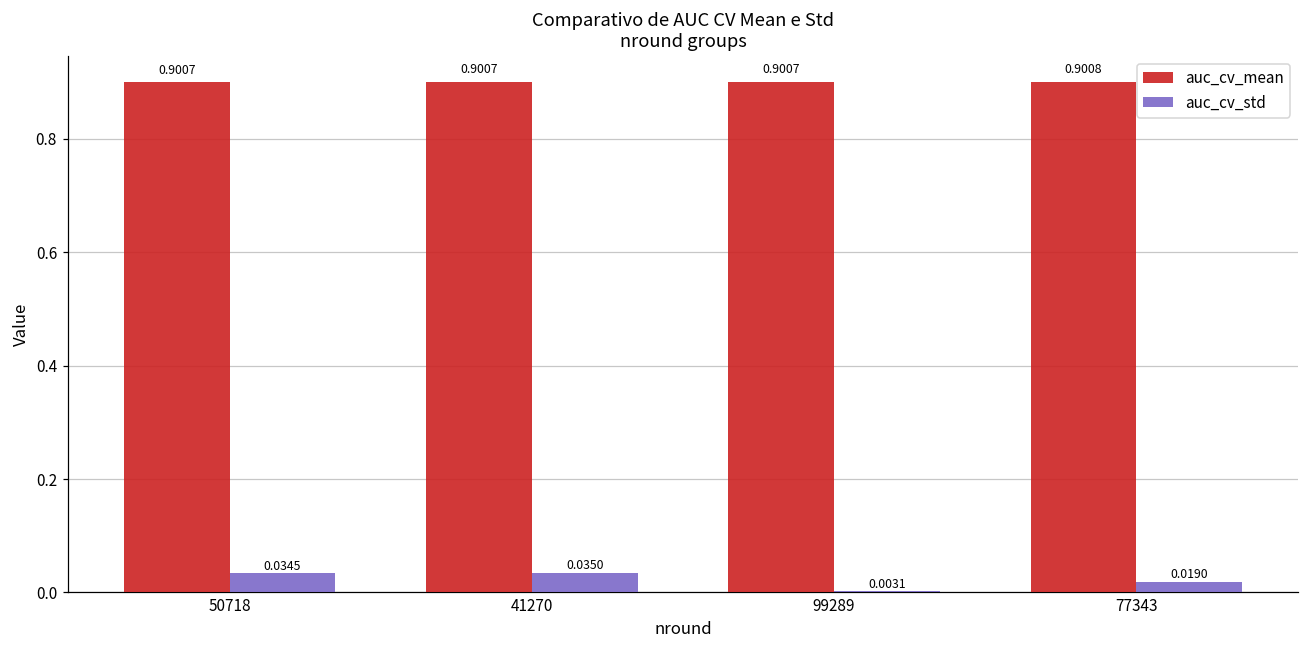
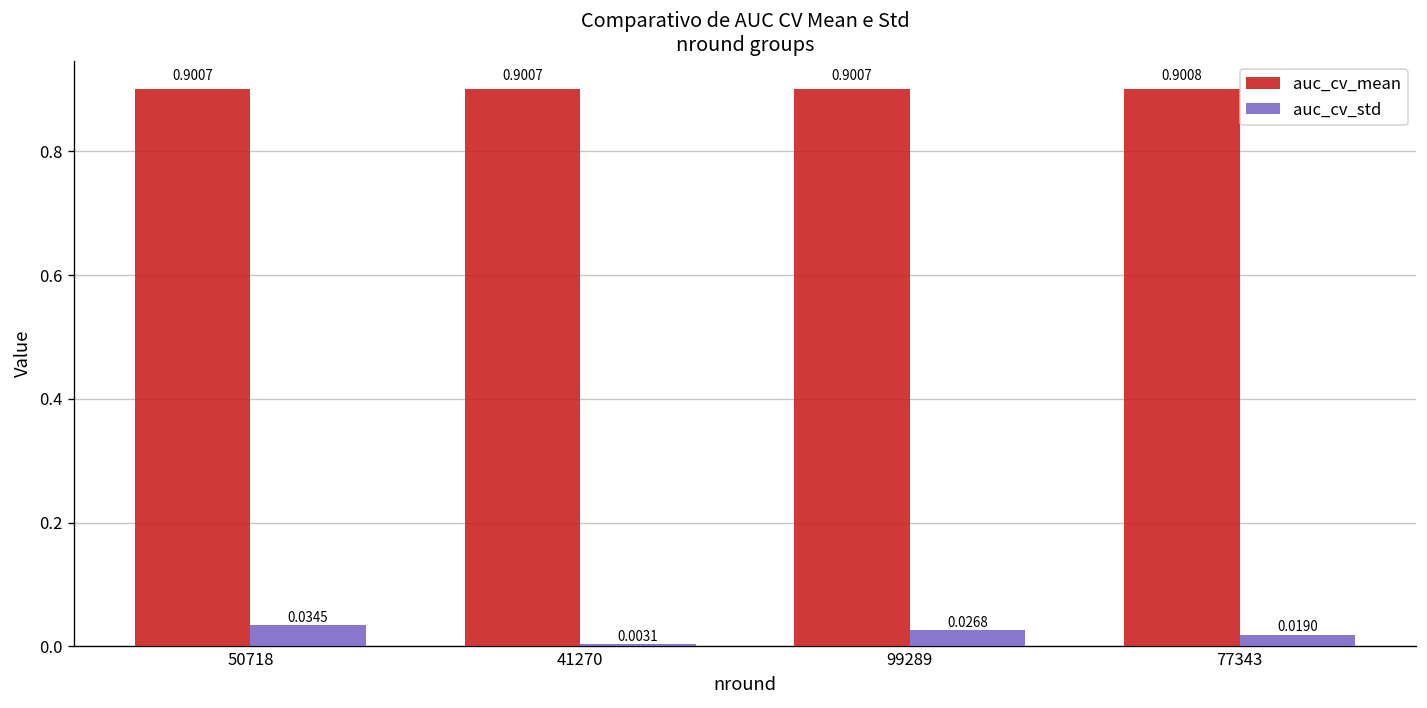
  {
    "auc_cv_mean": {
      "50718": 0.9007,
      "41270": 0.9007,
      "99289": 0.9007,
      "77343": 0.9008
    },
    "auc_cv_std": {
      "50718": 0.0345,
-     "41270": 0.0350,
-     "99289": 0.0031,
+     "41270": 0.0031,
+     "99289": 0.0268,
      "77343": 0.0190
    }
  }
